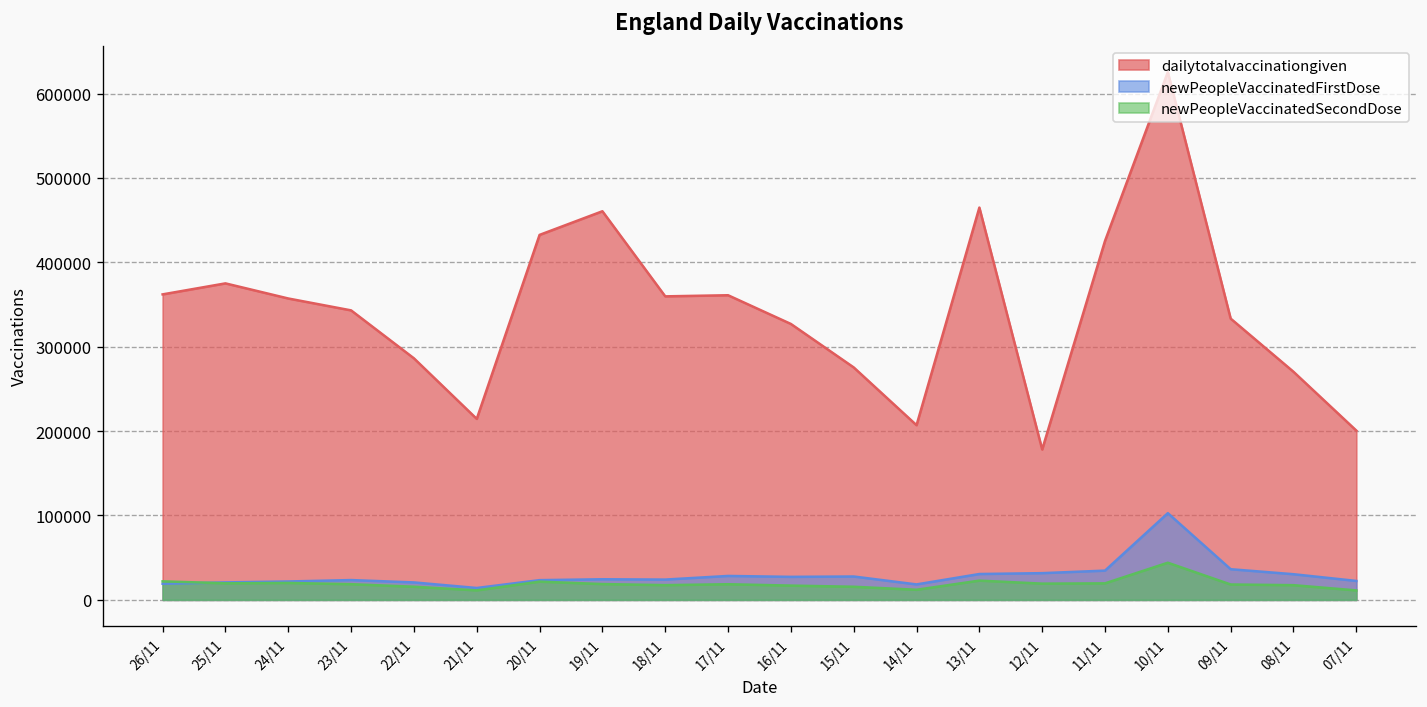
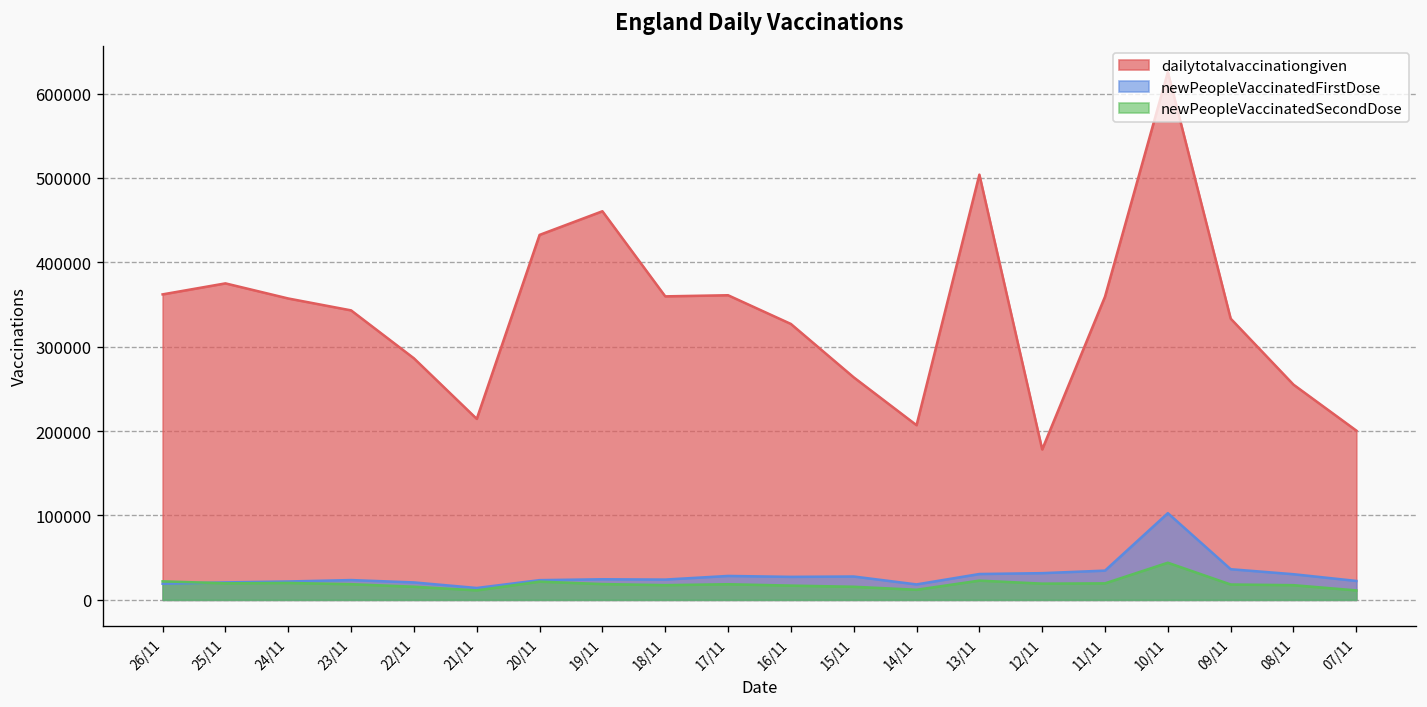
  {
    "dailytotalvaccinationgiven": {
      "26/11": 360000,
      "25/11": 380000,
      "24/11": 360000,
      "23/11": 340000,
      "22/11": 290000,
      "21/11": 210000,
      "20/11": 430000,
      "19/11": 460000,
      "18/11": 360000,
      "17/11": 360000,
      "16/11": 330000,
-     "15/11": 280000,
+     "15/11": 260000,
      "14/11": 210000,
-     "13/11": 460000,
+     "13/11": 500000,
      "12/11": 180000,
-     "11/11": 430000,
+     "11/11": 360000,
      "09/11": 330000,
-     "08/11": 270000,
+     "08/11": 260000,
      "07/11": 200000
    },
    "newPeopleVaccinatedFirstDose": {
      "23/11": 20000,
      "22/11": 20000,
      "19/11": 20000,
      "18/11": 20000,
      "17/11": 30000,
      "16/11": 30000,
      "15/11": 30000,
      "14/11": 20000,
      "13/11": 30000,
      "12/11": 30000,
      "11/11": 30000,
      "10/11": 100000,
      "09/11": 40000,
      "08/11": 30000,
      "07/11": 20000
    },
    "newPeopleVaccinatedSecondDose": {
      "23/11": 20000,
      "22/11": 20000,
      "19/11": 20000,
      "18/11": 20000,
      "17/11": 20000,
      "16/11": 20000,
      "15/11": 20000,
      "14/11": 10000,
      "13/11": 20000,
      "12/11": 20000,
      "11/11": 20000,
      "10/11": 40000,
      "09/11": 20000,
      "08/11": 20000,
      "07/11": 10000
    }
  }
